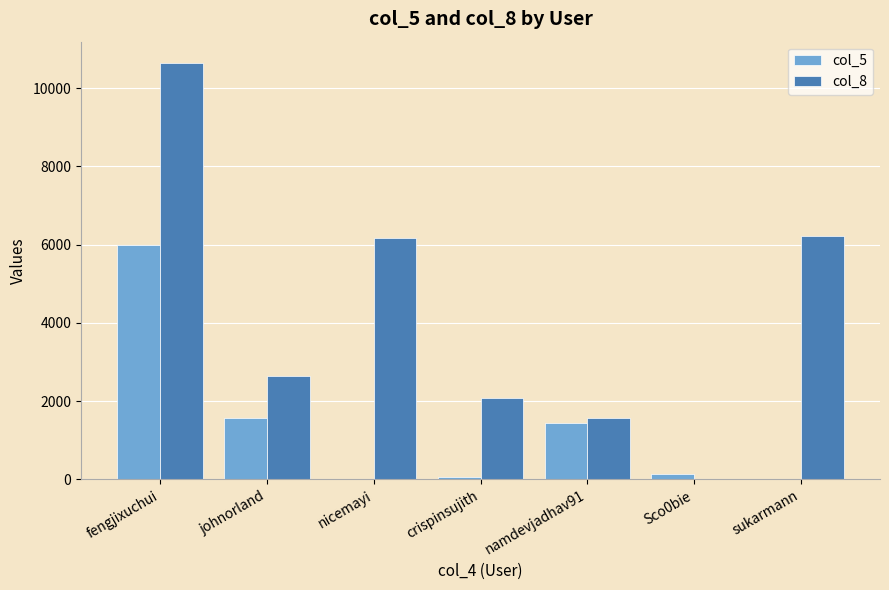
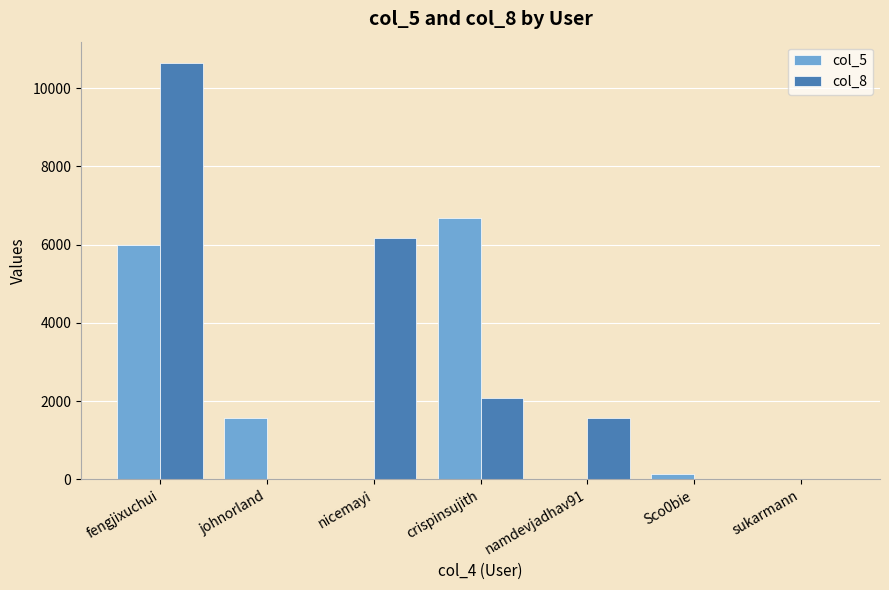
  {
    "col_5": {
      "fengjixuchui": 6000,
      "johnorland": 1600,
-     "crispinsujith": 100,
-     "namdevjadhav91": 1400,
+     "crispinsujith": 6700,
+     "namdevjadhav91": 0,
      "Sco0bie": 100
    },
    "col_8": {
      "fengjixuchui": 10700,
-     "johnorland": 2700,
+     "johnorland": 0,
      "nicemayi": 6200,
      "crispinsujith": 2100,
      "namdevjadhav91": 1600,
      "Sco0bie": 0,
-     "sukarmann": 6200
+     "sukarmann": 0
    }
  }
